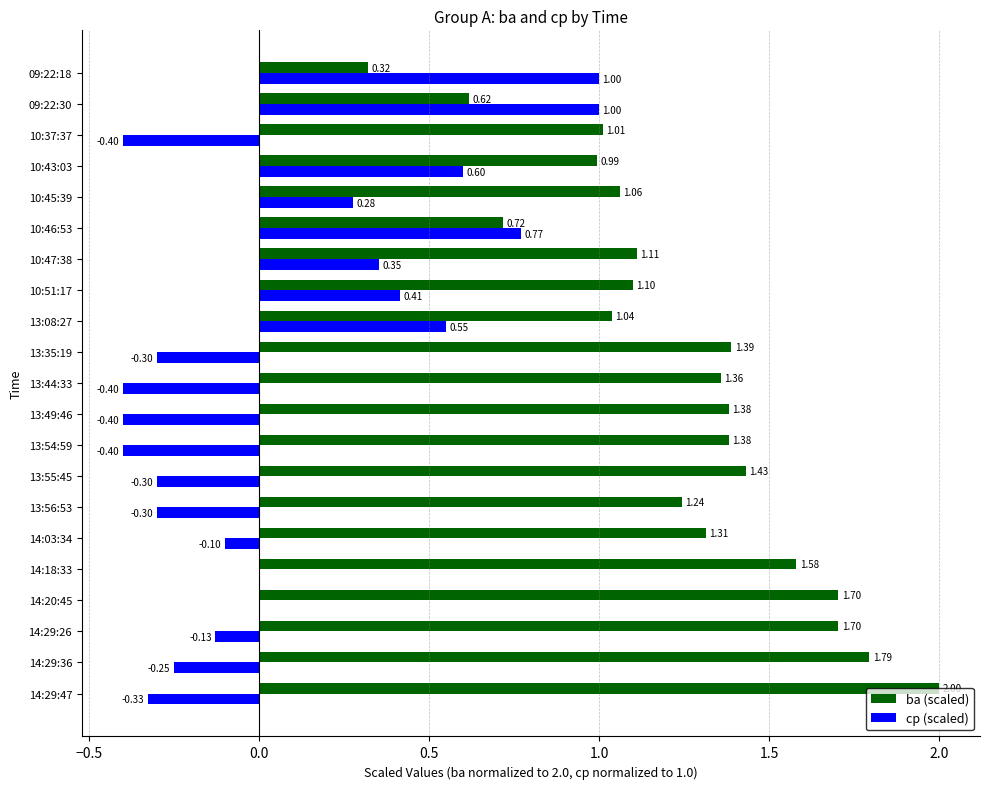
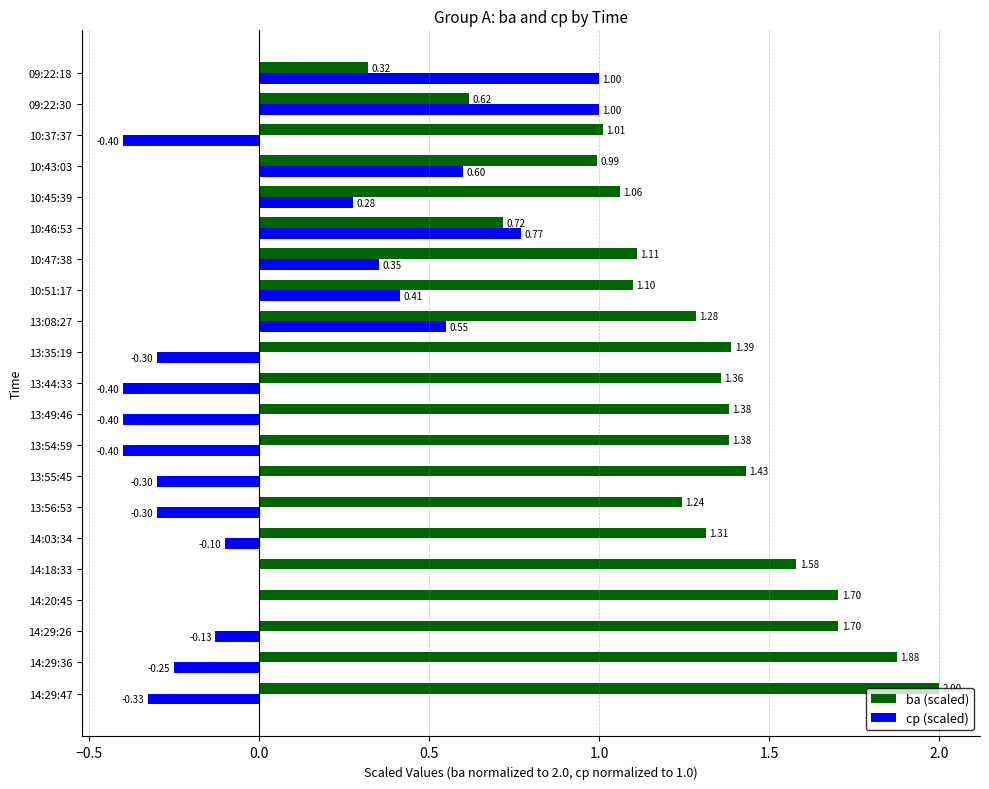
  {
    "ba (scaled)": {
      "09:22:18": 0.32,
      "09:22:30": 0.62,
      "10:37:37": 1.01,
      "10:43:03": 0.99,
      "10:45:39": 1.06,
      "10:46:53": 0.72,
      "10:47:38": 1.11,
      "10:51:17": 1.10,
-     "13:08:27": 1.04,
+     "13:08:27": 1.28,
      "13:35:19": 1.39,
      "13:44:33": 1.36,
      "13:49:46": 1.38,
      "13:54:59": 1.38,
      "13:55:45": 1.43,
      "13:56:53": 1.24,
      "14:03:34": 1.31,
      "14:18:33": 1.58,
      "14:20:45": 1.70,
      "14:29:26": 1.70,
-     "14:29:36": 1.79
+     "14:29:36": 1.88
    },
    "cp (scaled)": {
      "09:22:18": 1.00,
      "09:22:30": 1.00,
      "10:37:37": -0.40,
      "10:43:03": 0.60,
      "10:45:39": 0.28,
      "10:46:53": 0.77,
      "10:47:38": 0.35,
      "10:51:17": 0.41,
      "13:08:27": 0.55,
      "13:35:19": -0.30,
      "13:44:33": -0.40,
      "13:49:46": -0.40,
      "13:54:59": -0.40,
      "13:55:45": -0.30,
      "13:56:53": -0.30,
      "14:03:34": -0.10,
      "14:29:26": -0.13,
      "14:29:36": -0.25,
      "14:29:47": -0.33
    }
  }
